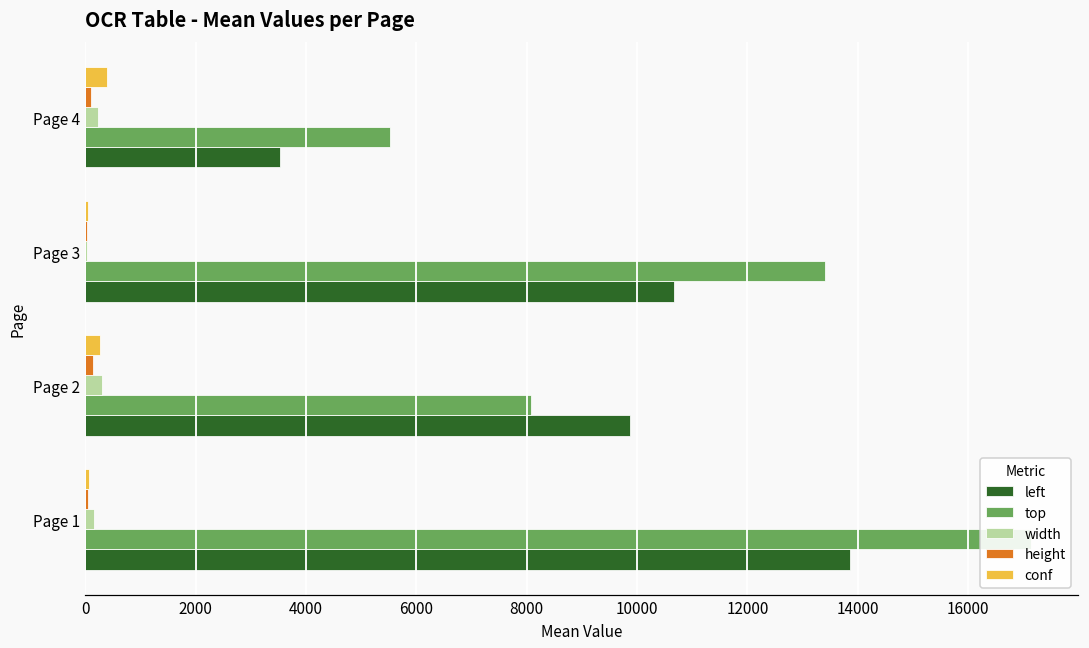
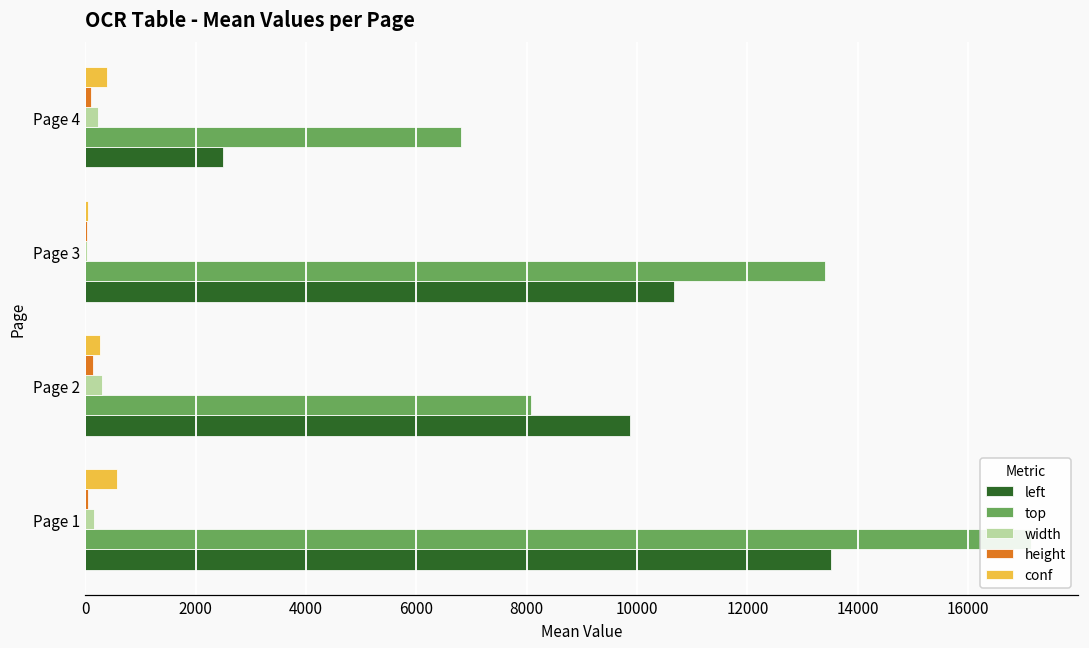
  {
    "left": {
-     "Page 4": 3500,
+     "Page 4": 2500,
      "Page 3": 10700,
      "Page 2": 9900,
-     "Page 1": 13900
+     "Page 1": 13500
    },
    "top": {
-     "Page 4": 5500,
+     "Page 4": 6800,
      "Page 3": 13400,
      "Page 2": 8100
    },
    "width": {
      "Page 4": 200,
      "Page 2": 300,
      "Page 1": 200
    },
    "height": {
      "Page 4": 100,
      "Page 2": 100,
      "Page 1": 100
    },
    "conf": {
      "Page 4": 400,
      "Page 3": 100,
      "Page 2": 300,
-     "Page 1": 100
+     "Page 1": 600
    }
  }
